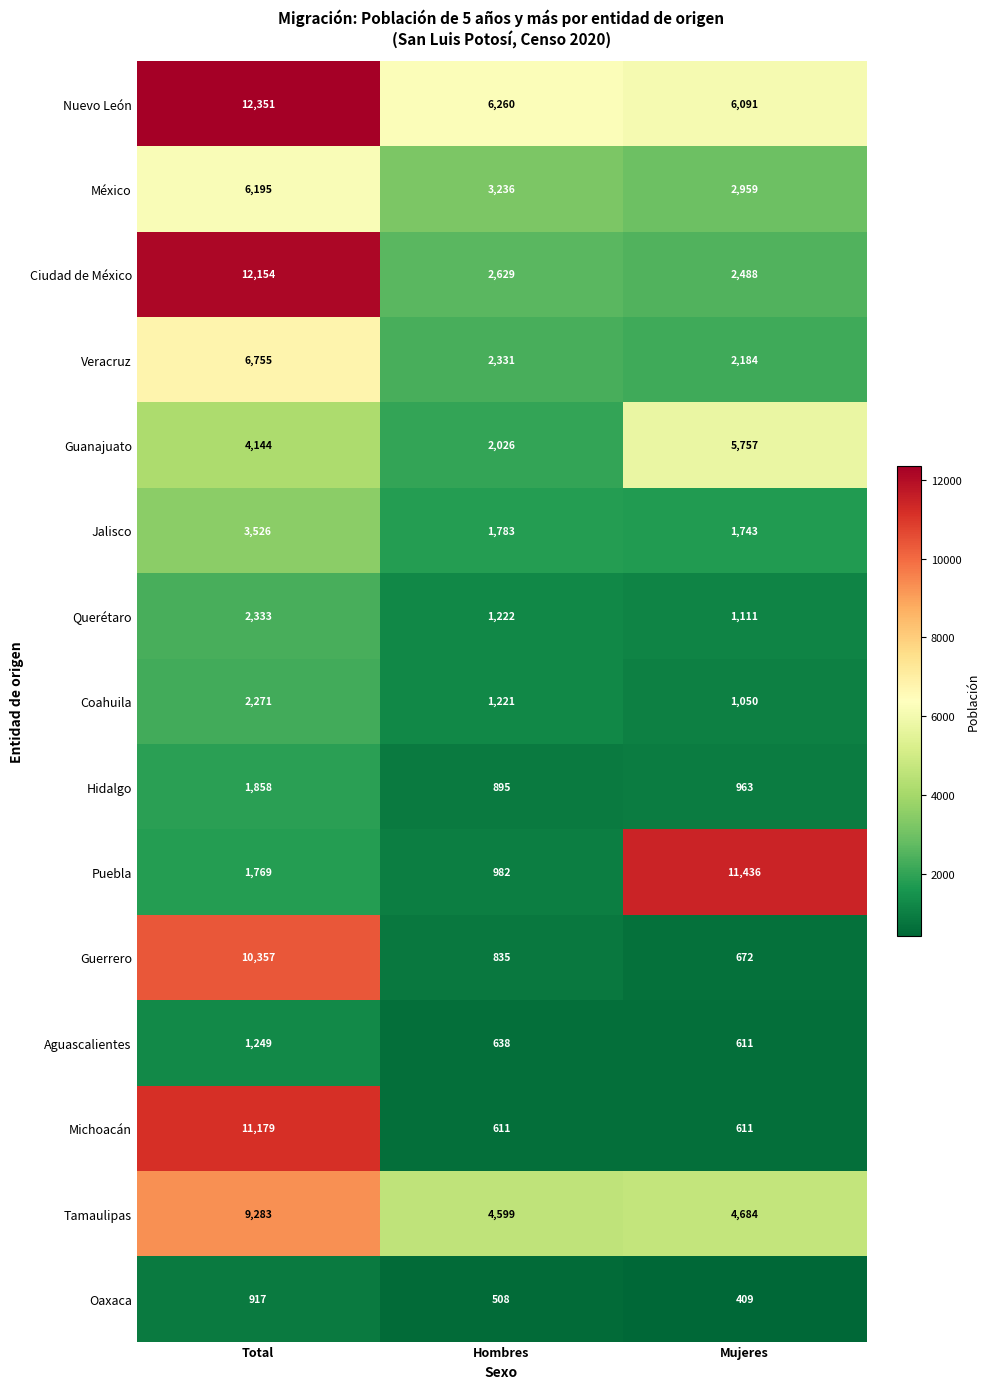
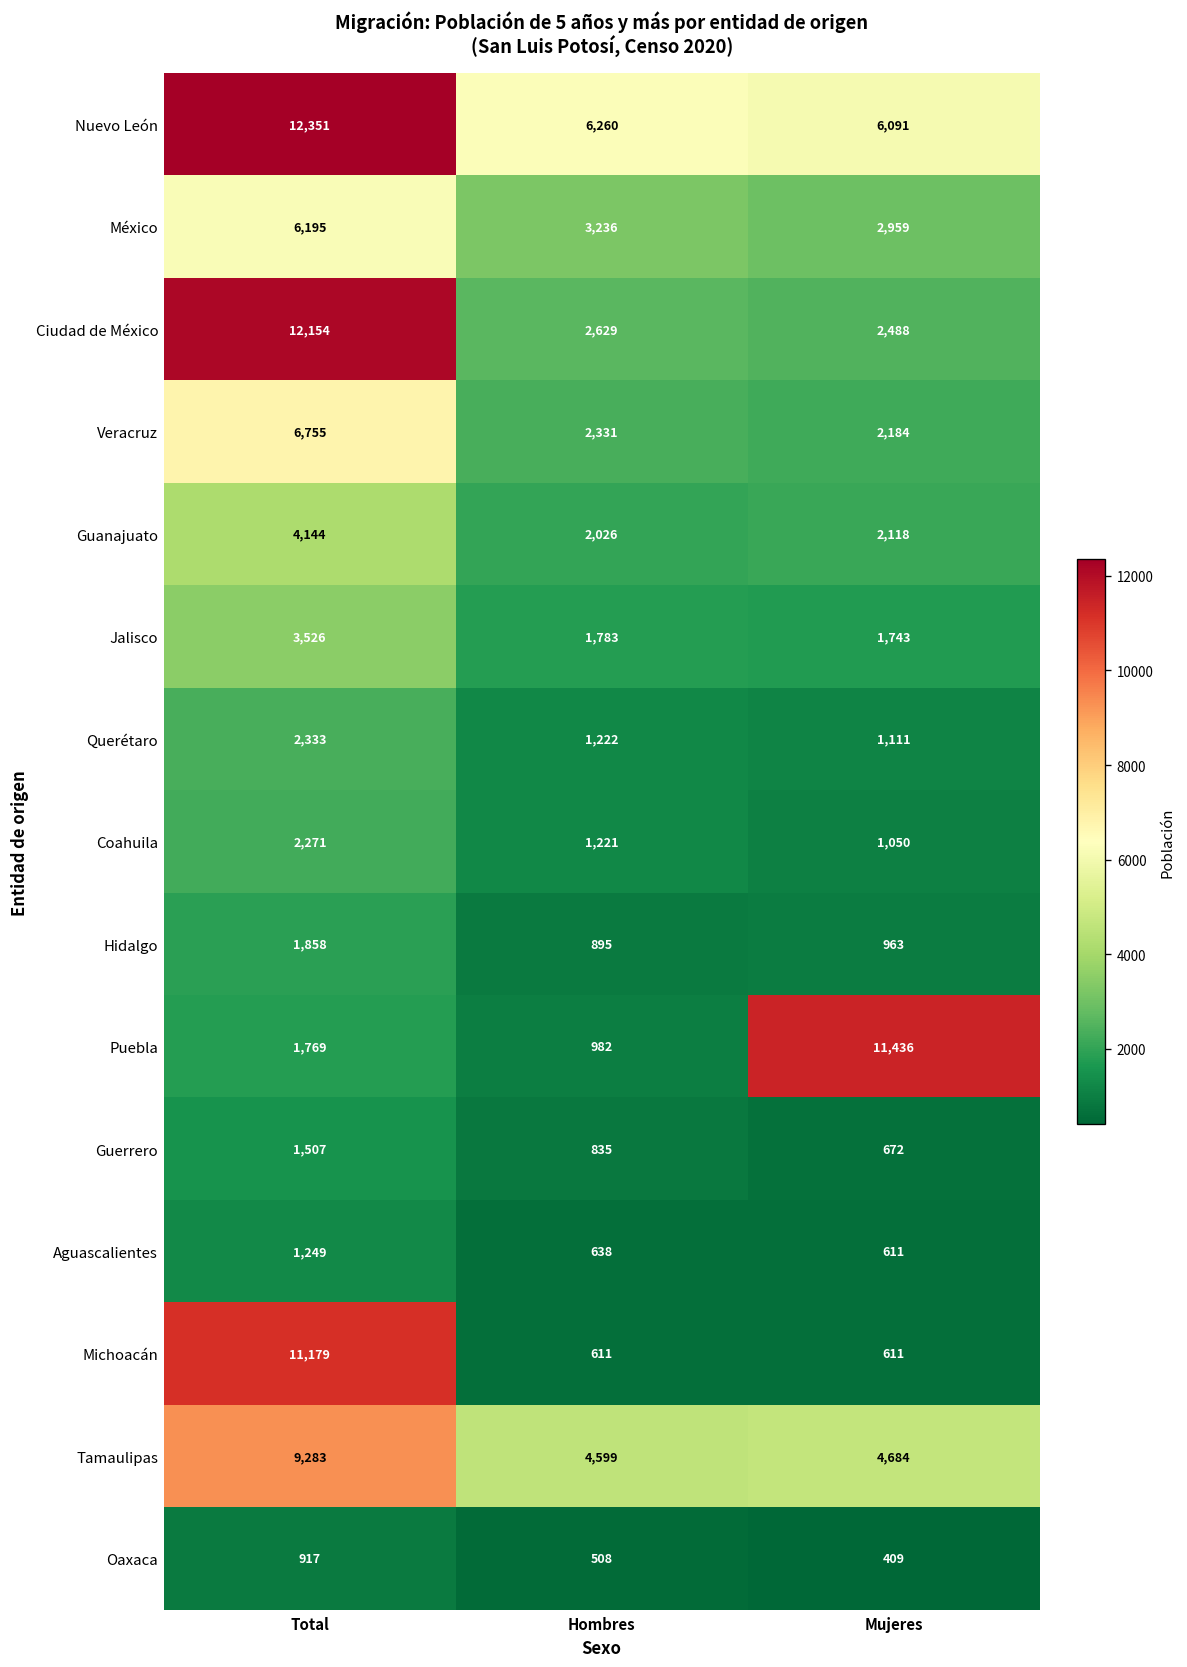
  {
    "Nuevo León": {
      "Total": "12,351",
      "Hombres": "6,260",
      "Mujeres": "6,091"
    },
    "México": {
      "Total": "6,195",
      "Hombres": "3,236",
      "Mujeres": "2,959"
    },
    "Ciudad de México": {
      "Total": "12,154",
      "Hombres": "2,629",
      "Mujeres": "2,488"
    },
    "Veracruz": {
      "Total": "6,755",
      "Hombres": "2,331",
      "Mujeres": "2,184"
    },
    "Guanajuato": {
      "Total": "4,144",
      "Hombres": "2,026",
-     "Mujeres": "5,757"
+     "Mujeres": "2,118"
    },
    "Jalisco": {
      "Total": "3,526",
      "Hombres": "1,783",
      "Mujeres": "1,743"
    },
    "Querétaro": {
      "Total": "2,333",
      "Hombres": "1,222",
      "Mujeres": "1,111"
    },
    "Coahuila": {
      "Total": "2,271",
      "Hombres": "1,221",
      "Mujeres": "1,050"
    },
    "Hidalgo": {
      "Total": "1,858",
      "Hombres": "895",
      "Mujeres": "963"
    },
    "Puebla": {
      "Total": "1,769",
      "Hombres": "982",
      "Mujeres": "11,436"
    },
    "Guerrero": {
-     "Total": "10,357",
+     "Total": "1,507",
      "Hombres": "835",
      "Mujeres": "672"
    },
    "Aguascalientes": {
      "Total": "1,249",
      "Hombres": "638",
      "Mujeres": "611"
    },
    "Michoacán": {
      "Total": "11,179",
      "Hombres": "611",
      "Mujeres": "611"
    },
    "Tamaulipas": {
      "Total": "9,283",
      "Hombres": "4,599",
      "Mujeres": "4,684"
    },
    "Oaxaca": {
      "Total": "917",
      "Hombres": "508",
      "Mujeres": "409"
    }
  }
